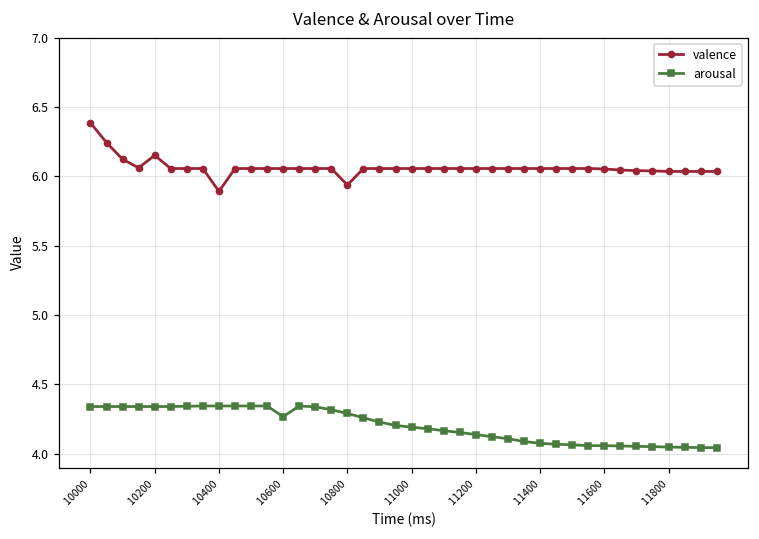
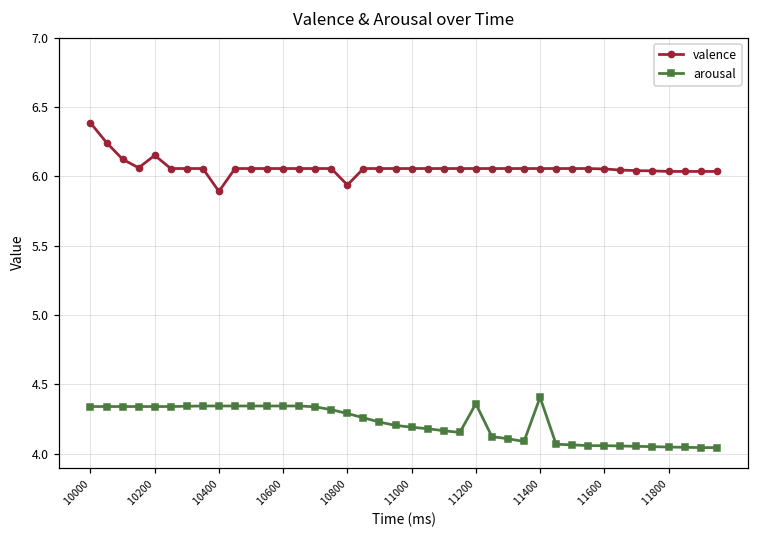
  {
    "valence": {
      "10000": 6.39,
      "10200": 6.15,
      "10400": 5.89,
      "10600": 6.06,
      "10800": 5.94,
      "11000": 6.06,
      "11200": 6.06,
      "11400": 6.06,
      "11600": 6.05,
      "11800": 6.04
    },
    "arousal": {
      "10000": 4.34,
      "10200": 4.34,
      "10400": 4.35,
-     "10600": 4.27,
+     "10600": 4.35,
      "10800": 4.29,
      "11000": 4.19,
-     "11200": 4.14,
-     "11400": 4.08,
+     "11200": 4.36,
+     "11400": 4.41,
      "11600": 4.06,
      "11800": 4.05
    }
  }
